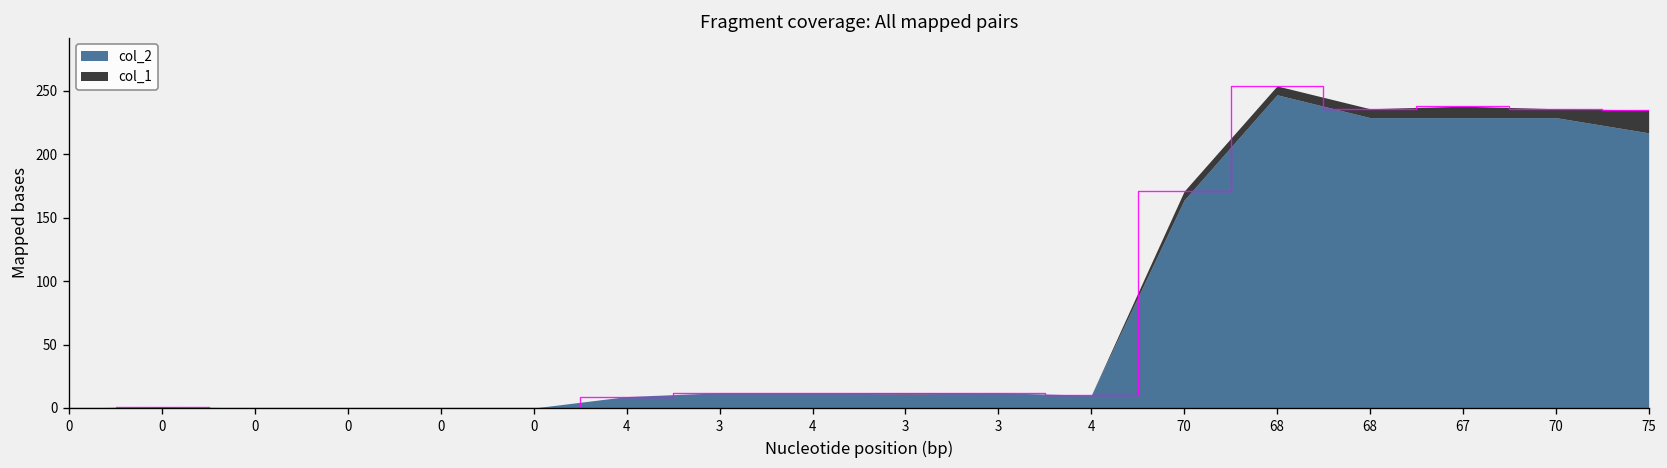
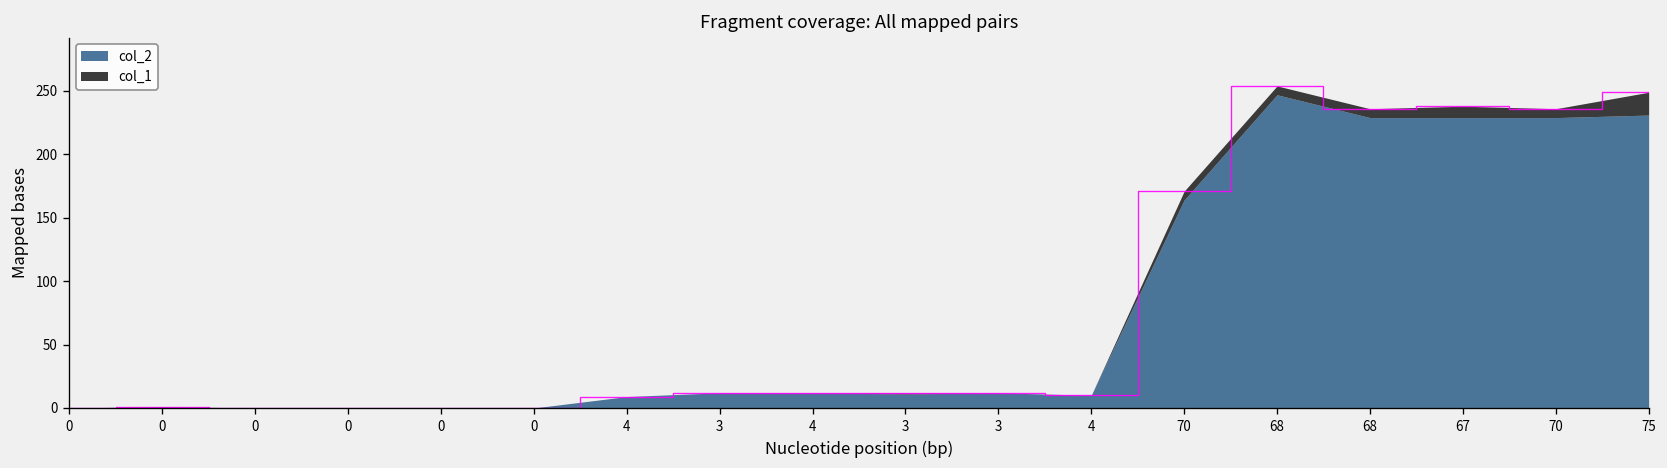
  {
    "col_2": {
      "67": 229,
-     "75": 217
+     "75": 231
    },
    "col_1": {
      "67": 9,
      "75": 18
    }
  }
